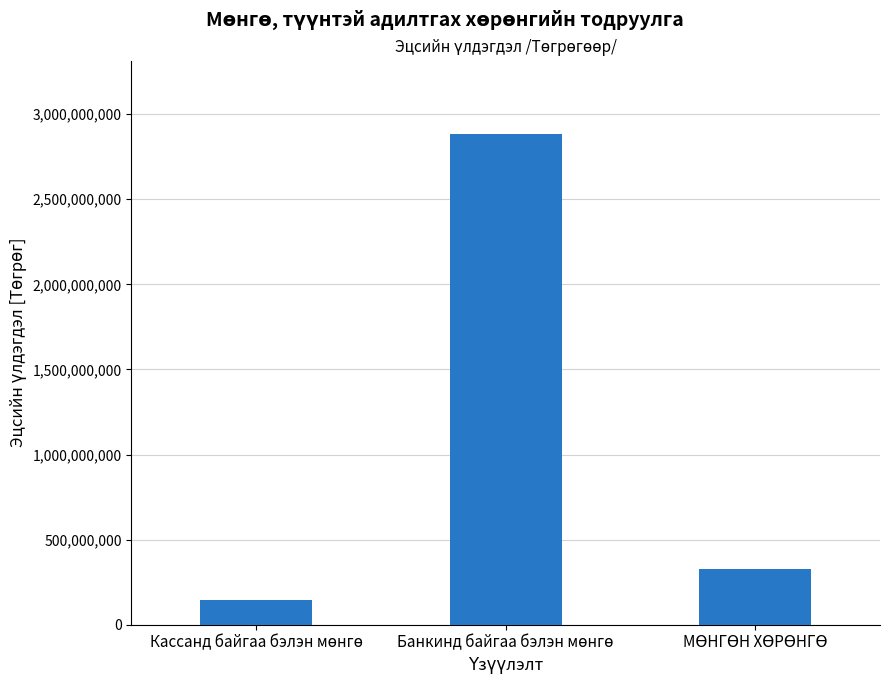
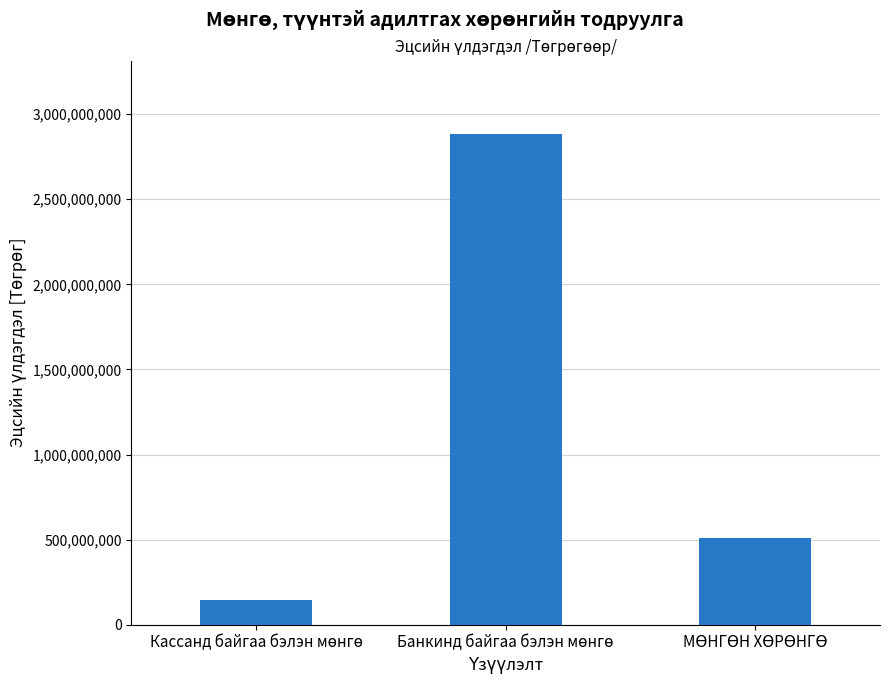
  {
    "Кассанд байгаа бэлэн мөнгө": "140,000,000",
    "Банкинд байгаа бэлэн мөнгө": "2,880,000,000",
-   "МӨНГӨН ХӨРӨНГӨ": "330,000,000"
+   "МӨНГӨН ХӨРӨНГӨ": "510,000,000"
  }
